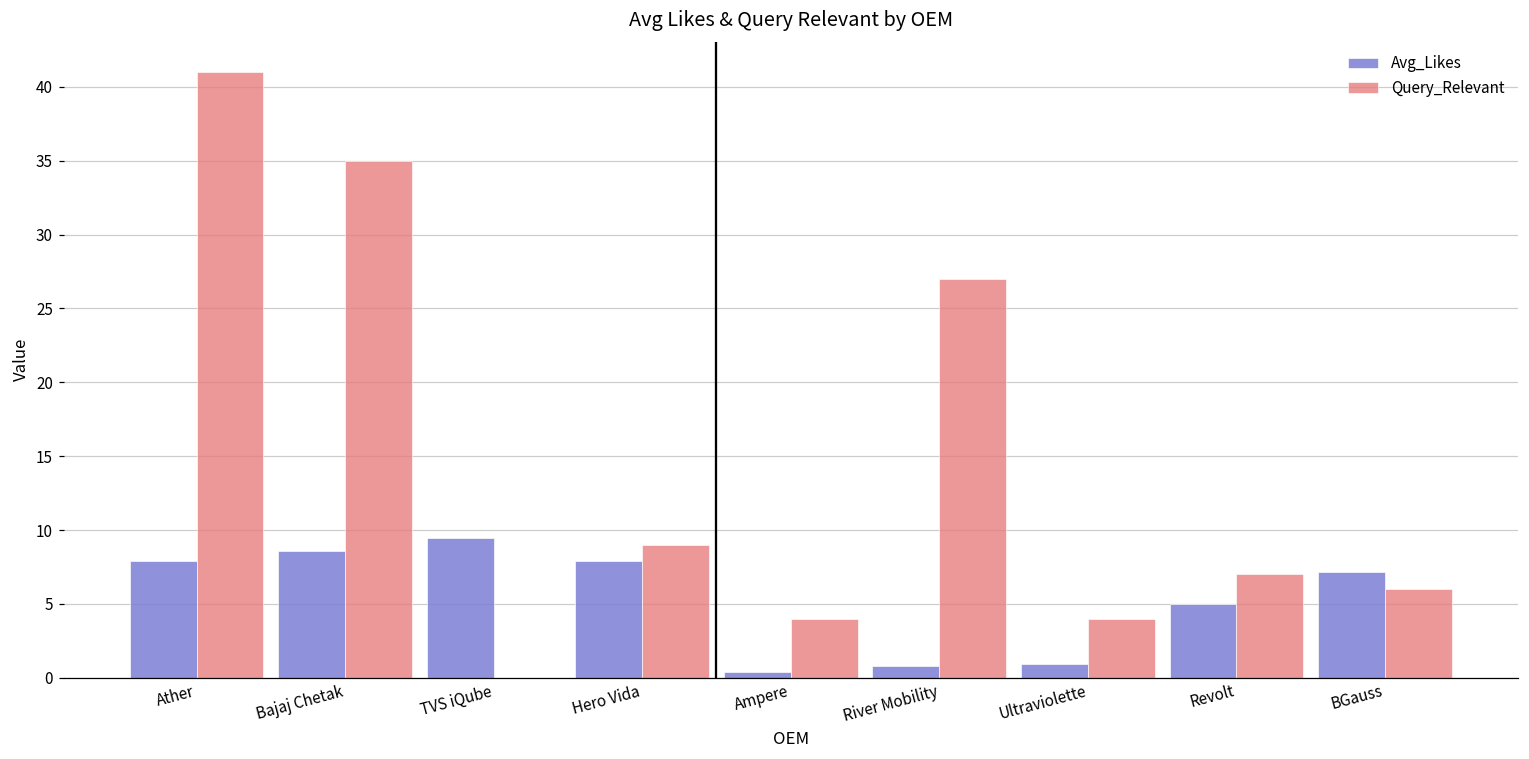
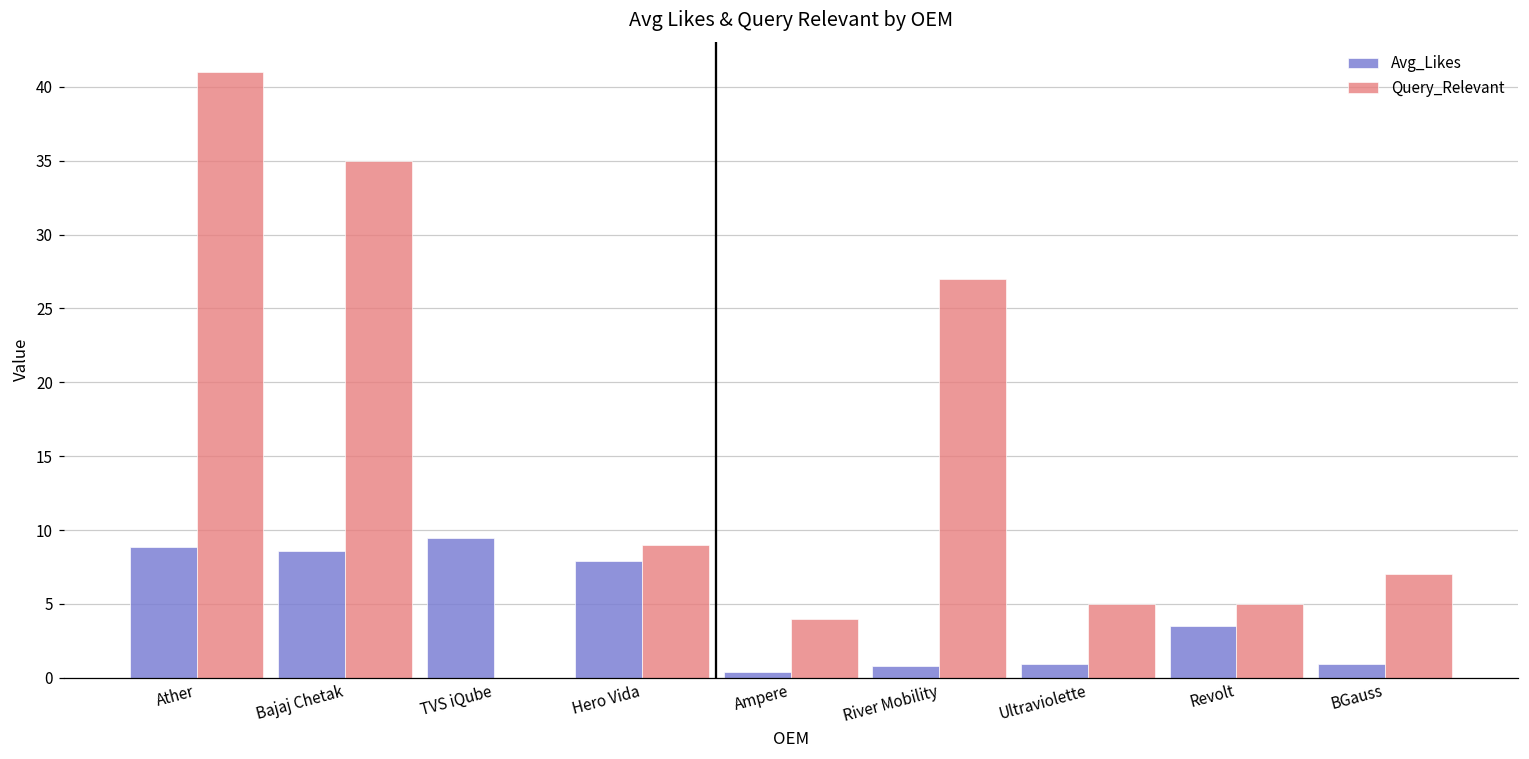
  {
    "Avg_Likes": {
-     "Ather": 7.9,
+     "Ather": 8.9,
      "Bajaj Chetak": 8.6,
      "TVS iQube": 9.4,
      "Hero Vida": 7.9,
      "Ampere": 0.4,
      "River Mobility": 0.8,
      "Ultraviolette": 1.0,
-     "Revolt": 5.0,
-     "BGauss": 7.1
+     "Revolt": 3.5,
+     "BGauss": 0.9
    },
    "Query_Relevant": {
      "Ather": 41,
      "Bajaj Chetak": 35,
      "TVS iQube": 0,
      "Hero Vida": 9,
      "Ampere": 4,
      "River Mobility": 27,
-     "Ultraviolette": 4,
-     "Revolt": 7,
-     "BGauss": 6
+     "Ultraviolette": 5,
+     "Revolt": 5,
+     "BGauss": 7
    }
  }
